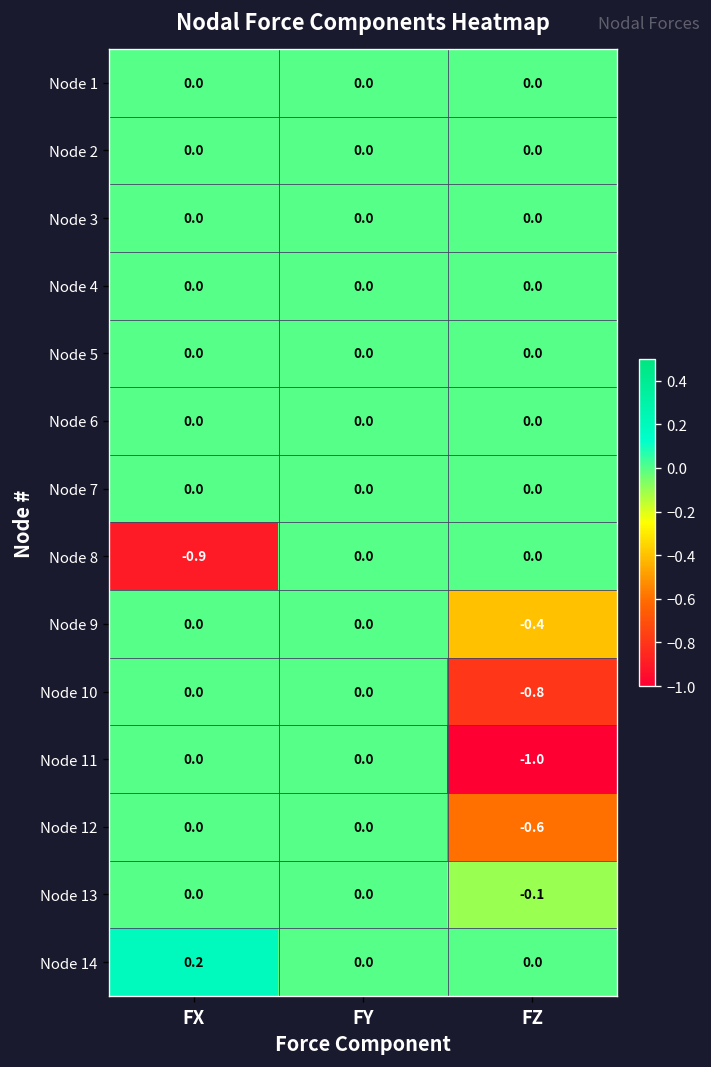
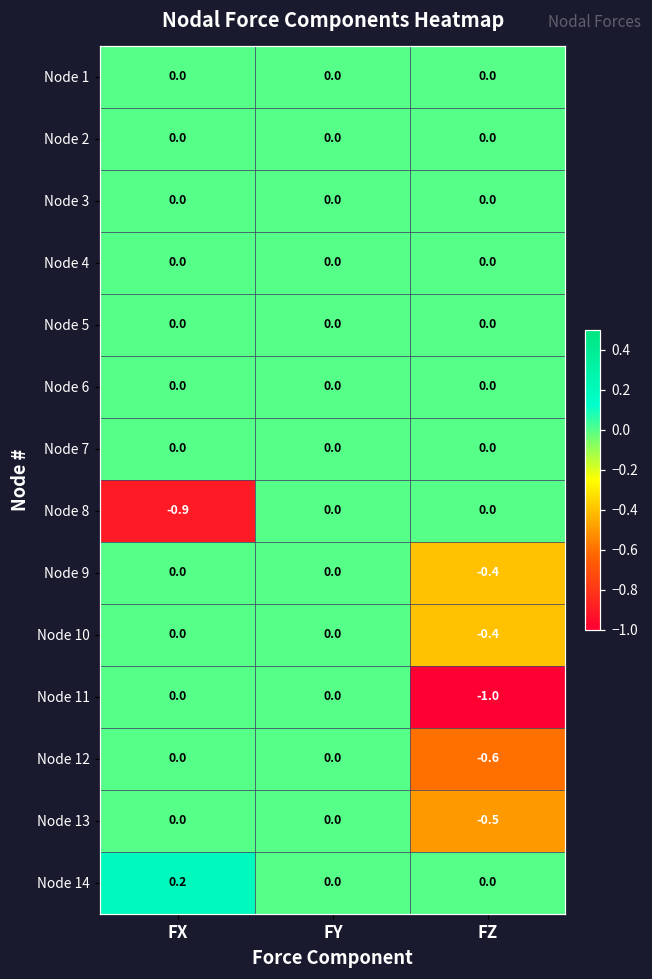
  {
    "Node 1": {
      "FX": 0.0,
      "FY": 0.0,
      "FZ": 0.0
    },
    "Node 2": {
      "FX": 0.0,
      "FY": 0.0,
      "FZ": 0.0
    },
    "Node 3": {
      "FX": 0.0,
      "FY": 0.0,
      "FZ": 0.0
    },
    "Node 4": {
      "FX": 0.0,
      "FY": 0.0,
      "FZ": 0.0
    },
    "Node 5": {
      "FX": 0.0,
      "FY": 0.0,
      "FZ": 0.0
    },
    "Node 6": {
      "FX": 0.0,
      "FY": 0.0,
      "FZ": 0.0
    },
    "Node 7": {
      "FX": 0.0,
      "FY": 0.0,
      "FZ": 0.0
    },
    "Node 8": {
      "FX": -0.9,
      "FY": 0.0,
      "FZ": 0.0
    },
    "Node 9": {
      "FX": 0.0,
      "FY": 0.0,
      "FZ": -0.4
    },
    "Node 10": {
      "FX": 0.0,
      "FY": 0.0,
-     "FZ": -0.8
+     "FZ": -0.4
    },
    "Node 11": {
      "FX": 0.0,
      "FY": 0.0,
      "FZ": -1.0
    },
    "Node 12": {
      "FX": 0.0,
      "FY": 0.0,
      "FZ": -0.6
    },
    "Node 13": {
      "FX": 0.0,
      "FY": 0.0,
-     "FZ": -0.1
+     "FZ": -0.5
    },
    "Node 14": {
      "FX": 0.2,
      "FY": 0.0,
      "FZ": 0.0
    }
  }
